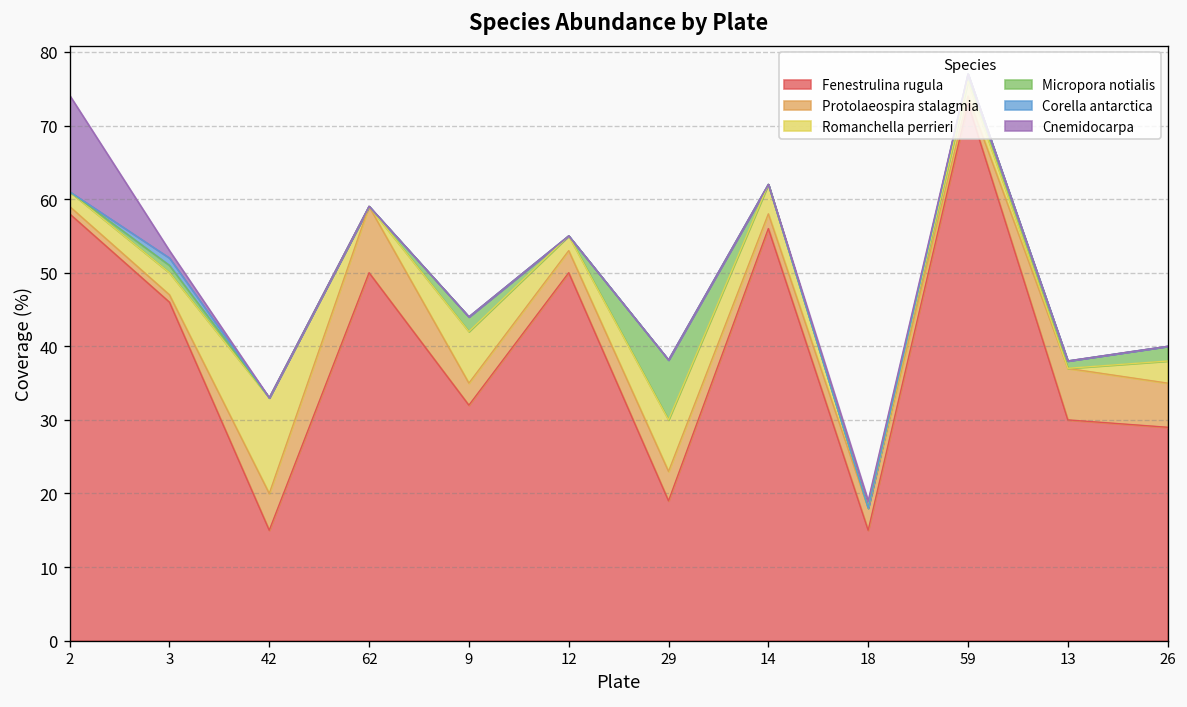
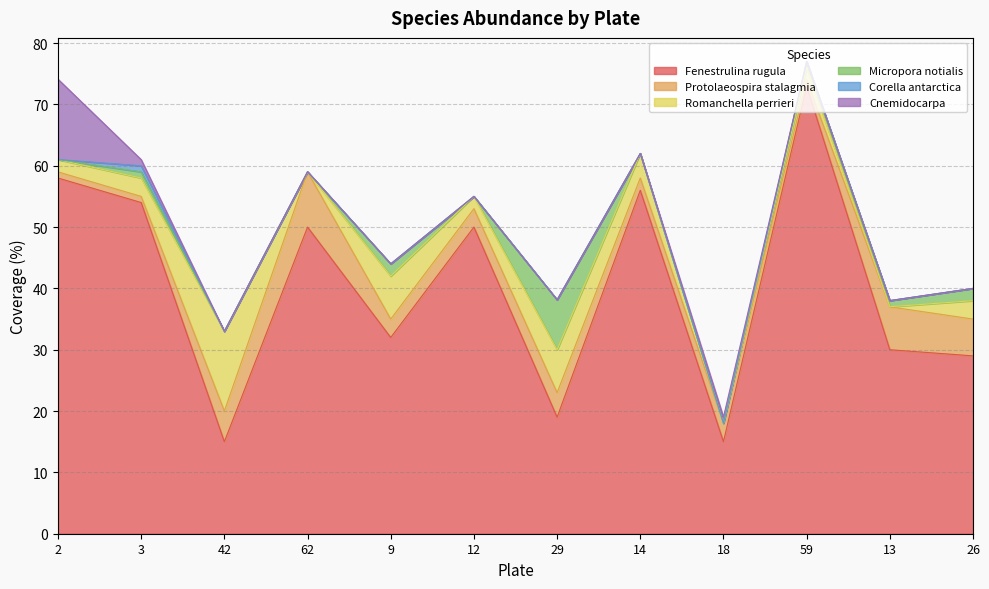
  {
    "Fenestrulina rugula": {
      "2": 58,
-     "3": 46,
+     "3": 54,
      "42": 15,
      "62": 50,
      "9": 32,
      "12": 50,
      "29": 19,
      "14": 56,
      "18": 15,
      "13": 30,
      "26": 29
    },
    "Micropora notialis": {
      "3": 1
    },
    "Corella antarctica": {
      "3": 1
    },
    "Cnemidocarpa": {
      "2": 13,
      "3": 1,
      "18": 1
    }
  }
